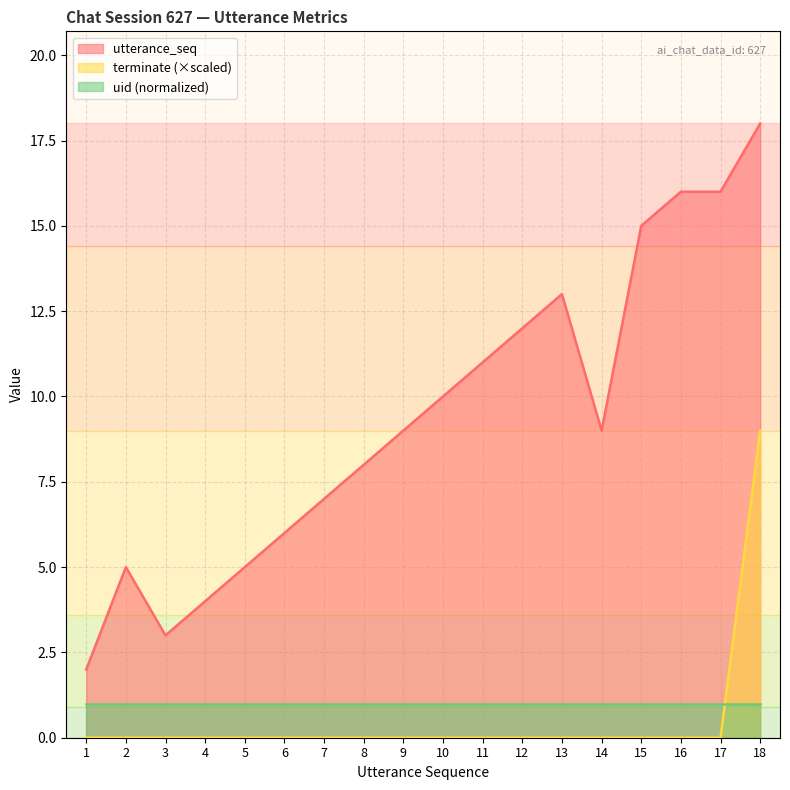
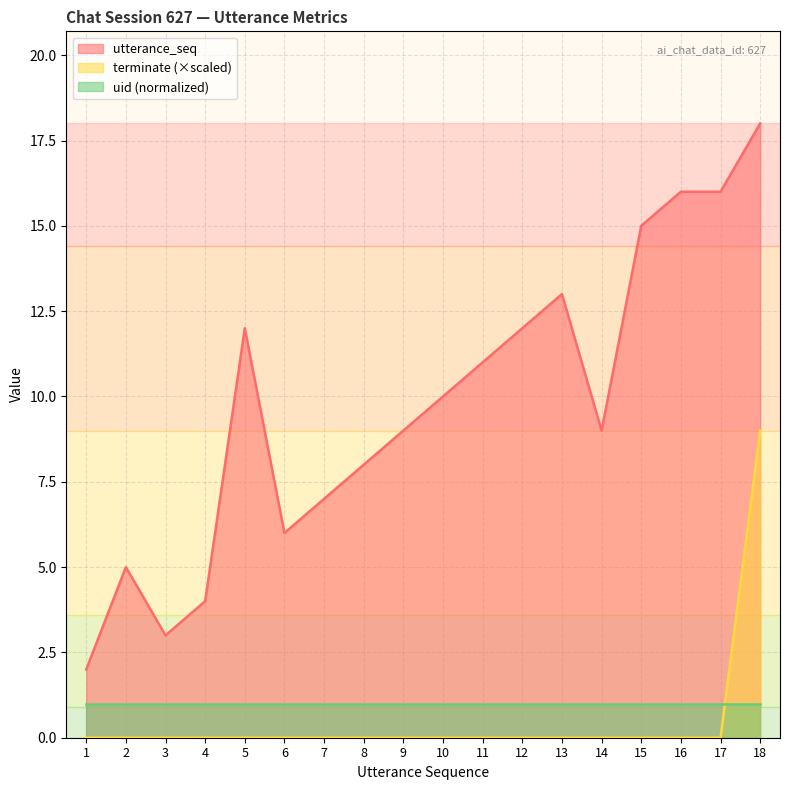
  {
    "utterance_seq": {
      "1": 2,
      "2": 5,
      "3": 3,
      "4": 4,
-     "5": 5,
+     "5": 12,
      "6": 6,
      "7": 7,
      "8": 8,
      "9": 9,
      "10": 10,
      "11": 11,
      "12": 12,
      "13": 13,
      "14": 9,
      "15": 15,
      "16": 16,
      "17": 16,
      "18": 18
    },
    "terminate (×scaled)": {
      "1": 0,
      "2": 0,
      "3": 0,
      "4": 0,
      "5": 0,
      "6": 0,
      "7": 0,
      "8": 0,
      "9": 0,
      "10": 0,
      "11": 0,
      "12": 0,
      "13": 0,
      "14": 0,
      "15": 0,
      "16": 0,
      "17": 0,
      "18": 9
    },
    "uid (normalized)": {
      "1": 1,
      "2": 1,
      "3": 1,
      "4": 1,
      "5": 1,
      "6": 1,
      "7": 1,
      "8": 1,
      "9": 1,
      "10": 1,
      "11": 1,
      "12": 1,
      "13": 1,
      "14": 1,
      "15": 1,
      "16": 1,
      "17": 1,
      "18": 1
    }
  }
